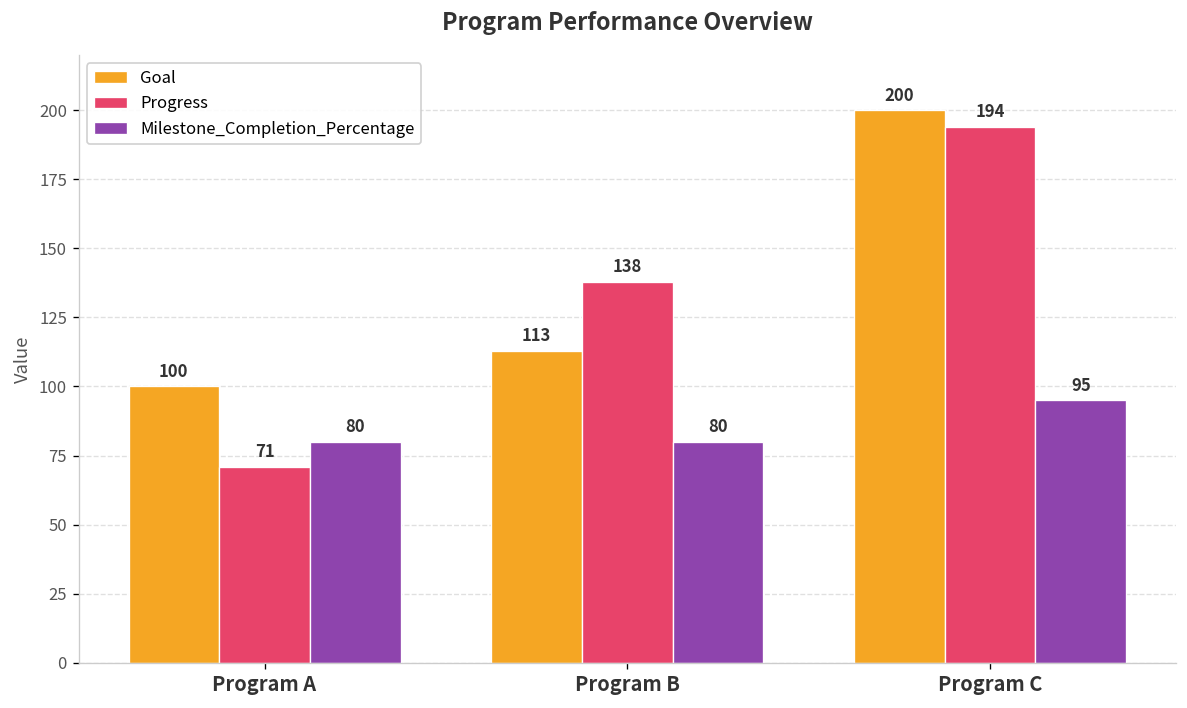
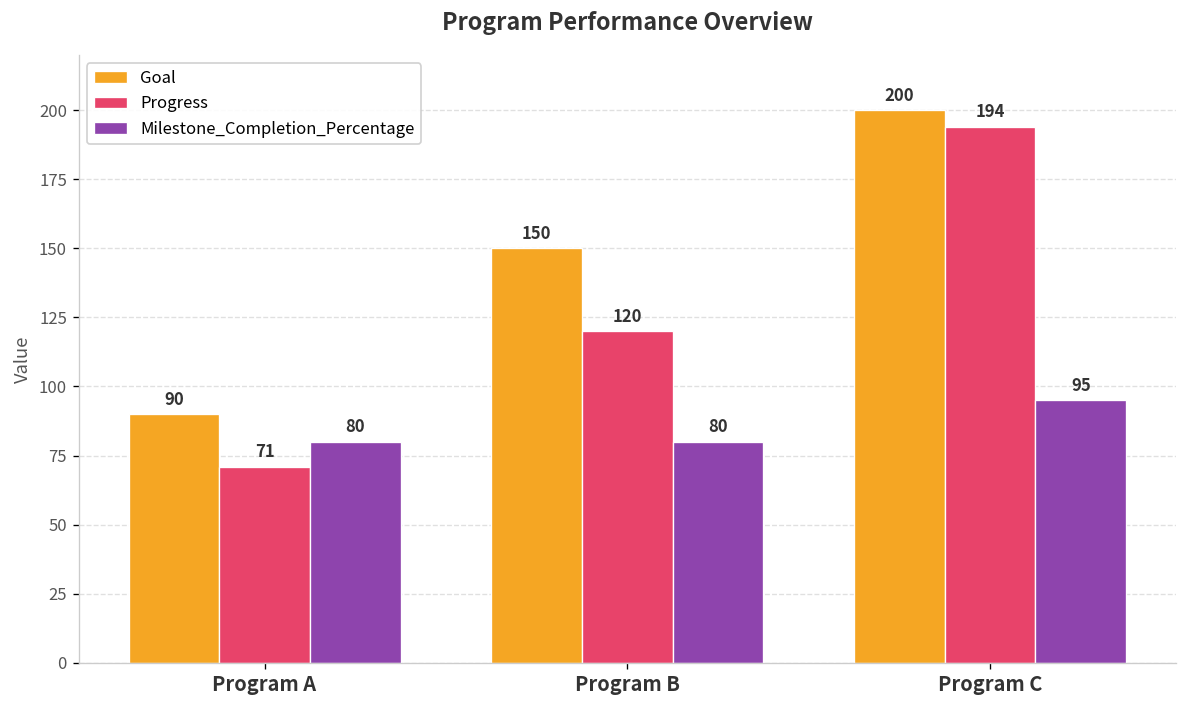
  {
    "Goal": {
-     "Program A": 100,
-     "Program B": 113,
+     "Program A": 90,
+     "Program B": 150,
      "Program C": 200
    },
    "Progress": {
      "Program A": 71,
-     "Program B": 138,
+     "Program B": 120,
      "Program C": 194
    },
    "Milestone_Completion_Percentage": {
      "Program A": 80,
      "Program B": 80,
      "Program C": 95
    }
  }
